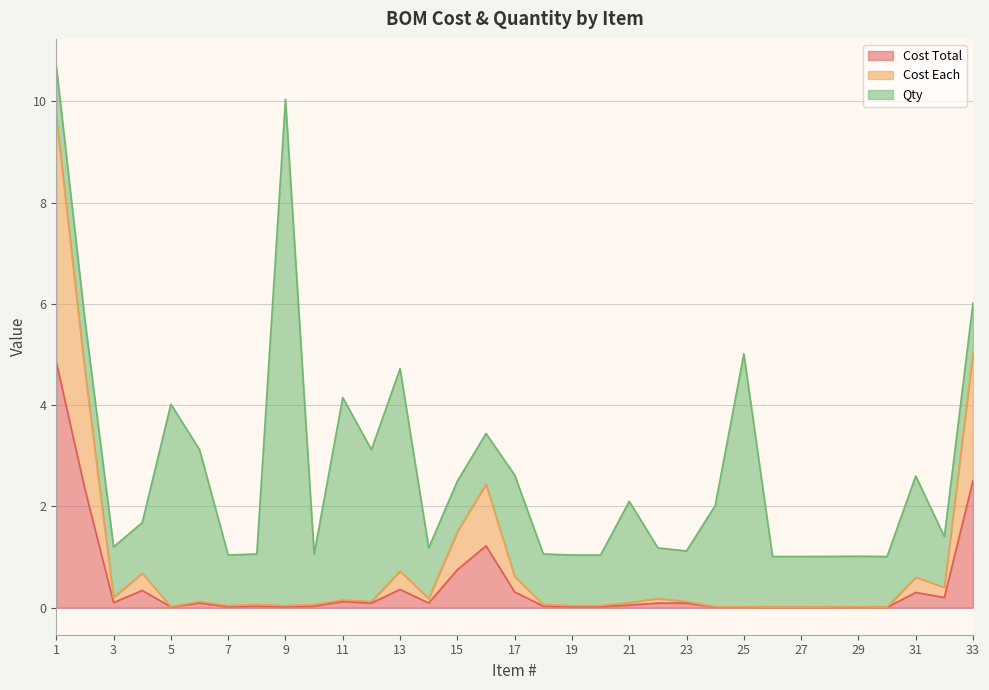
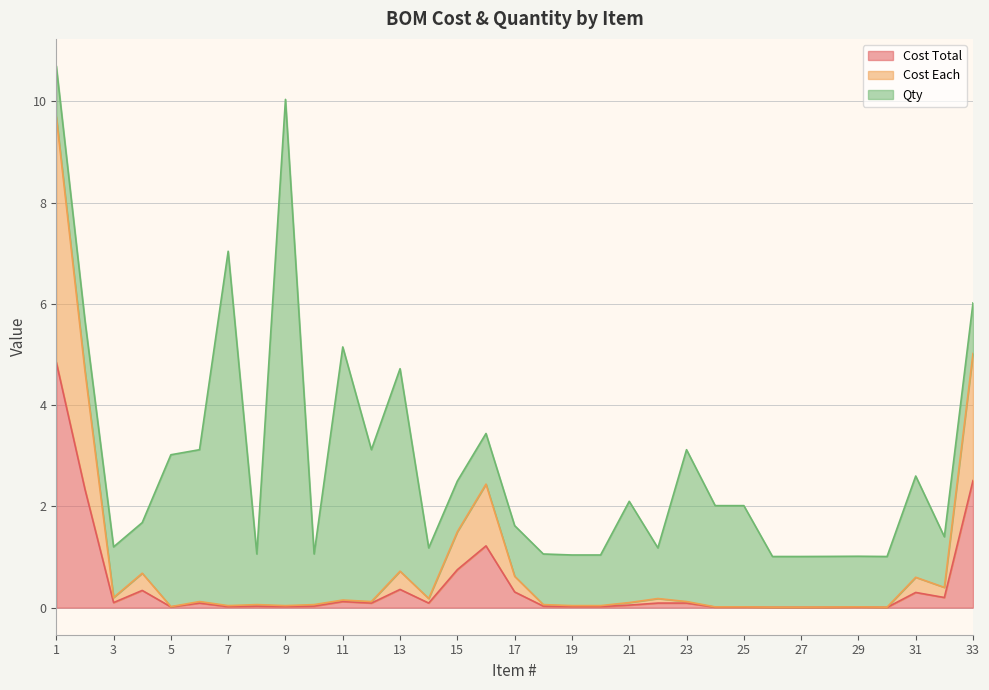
  {
    "Qty": {
      "1": 1,
      "3": 1,
-     "5": 4,
-     "7": 1,
+     "5": 3,
+     "7": 7,
      "9": 10,
-     "11": 4,
+     "11": 5,
      "13": 4,
      "15": 1,
-     "17": 2,
+     "17": 1,
      "19": 1,
      "21": 2,
-     "23": 1,
-     "25": 5,
+     "23": 3,
+     "25": 2,
      "27": 1,
      "29": 1,
      "31": 2,
      "33": 1
    }
  }
